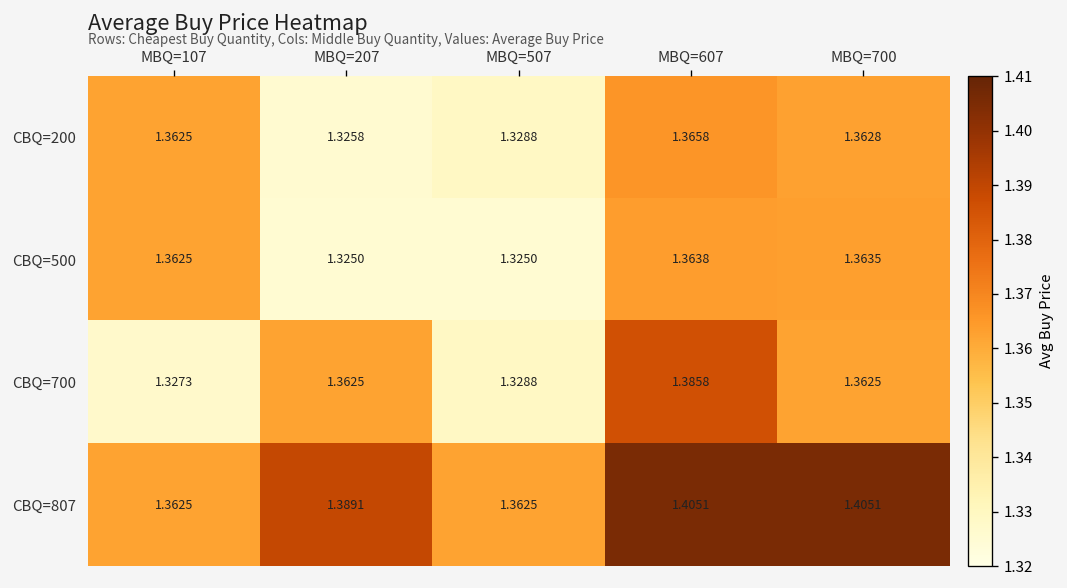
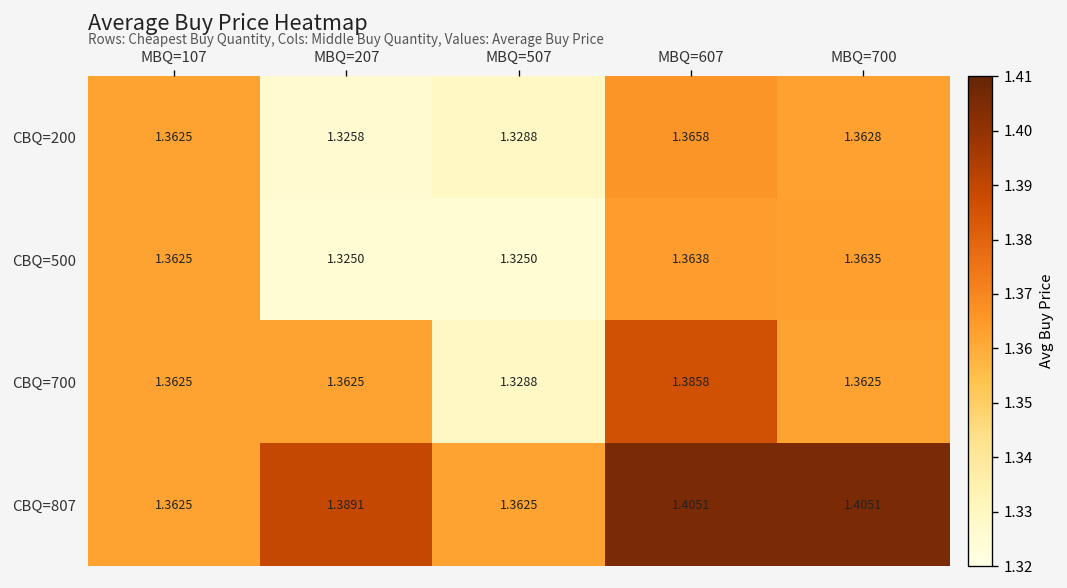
  {
    "CBQ=200": {
      "MBQ=107": 1.3625,
      "MBQ=207": 1.3258,
      "MBQ=507": 1.3288,
      "MBQ=607": 1.3658,
      "MBQ=700": 1.3628
    },
    "CBQ=500": {
      "MBQ=107": 1.3625,
      "MBQ=207": 1.3250,
      "MBQ=507": 1.3250,
      "MBQ=607": 1.3638,
      "MBQ=700": 1.3635
    },
    "CBQ=700": {
-     "MBQ=107": 1.3273,
+     "MBQ=107": 1.3625,
      "MBQ=207": 1.3625,
      "MBQ=507": 1.3288,
      "MBQ=607": 1.3858,
      "MBQ=700": 1.3625
    },
    "CBQ=807": {
      "MBQ=107": 1.3625,
      "MBQ=207": 1.3891,
      "MBQ=507": 1.3625,
      "MBQ=607": 1.4051,
      "MBQ=700": 1.4051
    }
  }
